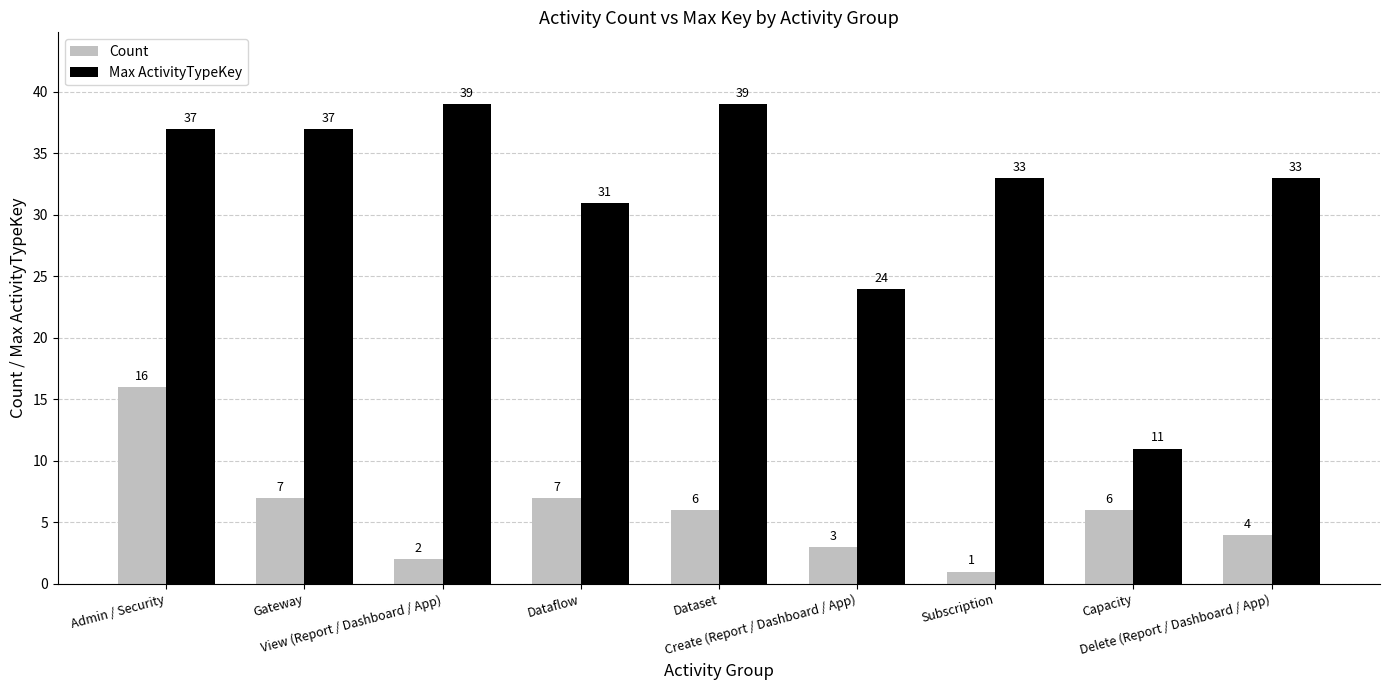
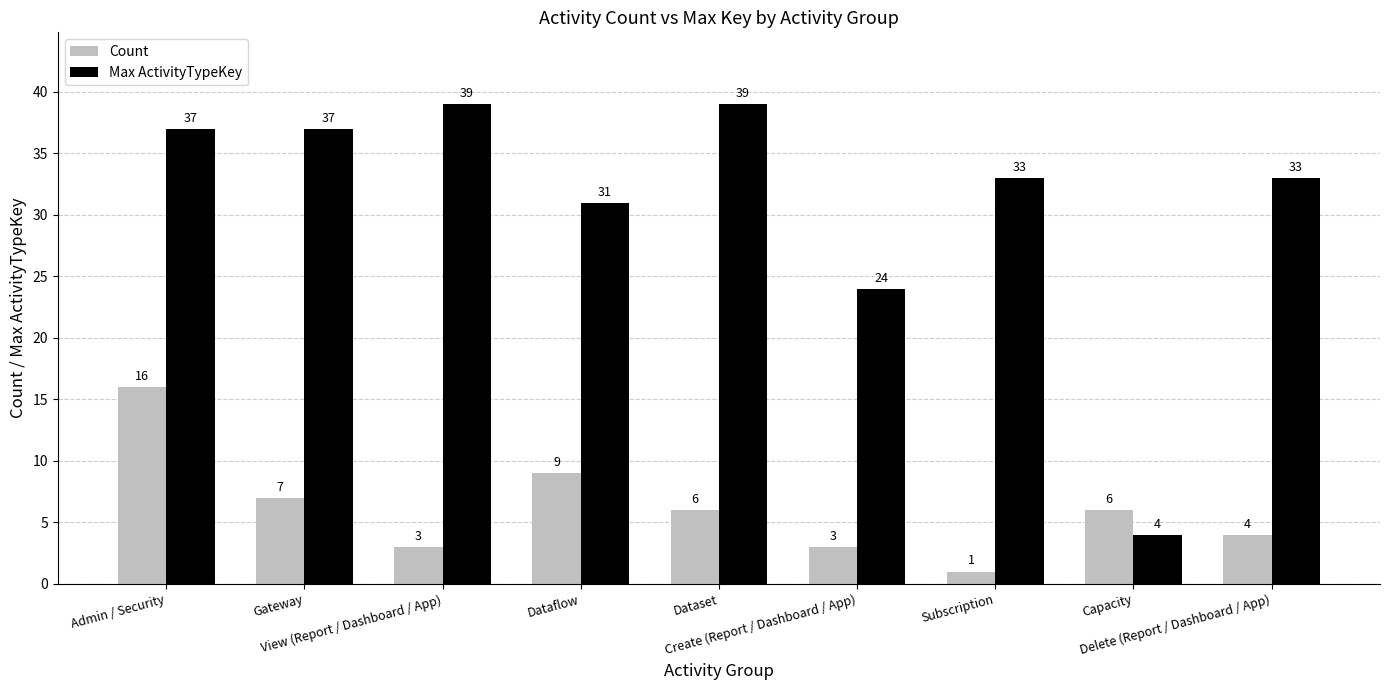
  {
    "Count": {
      "Admin / Security": 16,
      "Gateway": 7,
-     "View (Report / Dashboard / App)": 2,
-     "Dataflow": 7,
+     "View (Report / Dashboard / App)": 3,
+     "Dataflow": 9,
      "Dataset": 6,
      "Create (Report / Dashboard / App)": 3,
      "Subscription": 1,
      "Capacity": 6,
      "Delete (Report / Dashboard / App)": 4
    },
    "Max ActivityTypeKey": {
      "Admin / Security": 37,
      "Gateway": 37,
      "View (Report / Dashboard / App)": 39,
      "Dataflow": 31,
      "Dataset": 39,
      "Create (Report / Dashboard / App)": 24,
      "Subscription": 33,
-     "Capacity": 11,
+     "Capacity": 4,
      "Delete (Report / Dashboard / App)": 33
    }
  }
